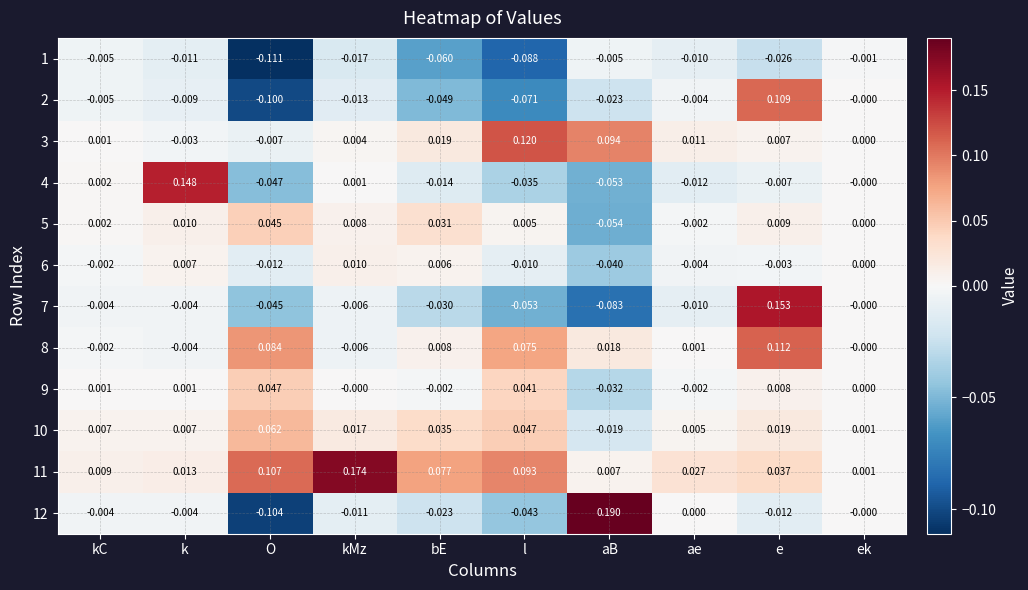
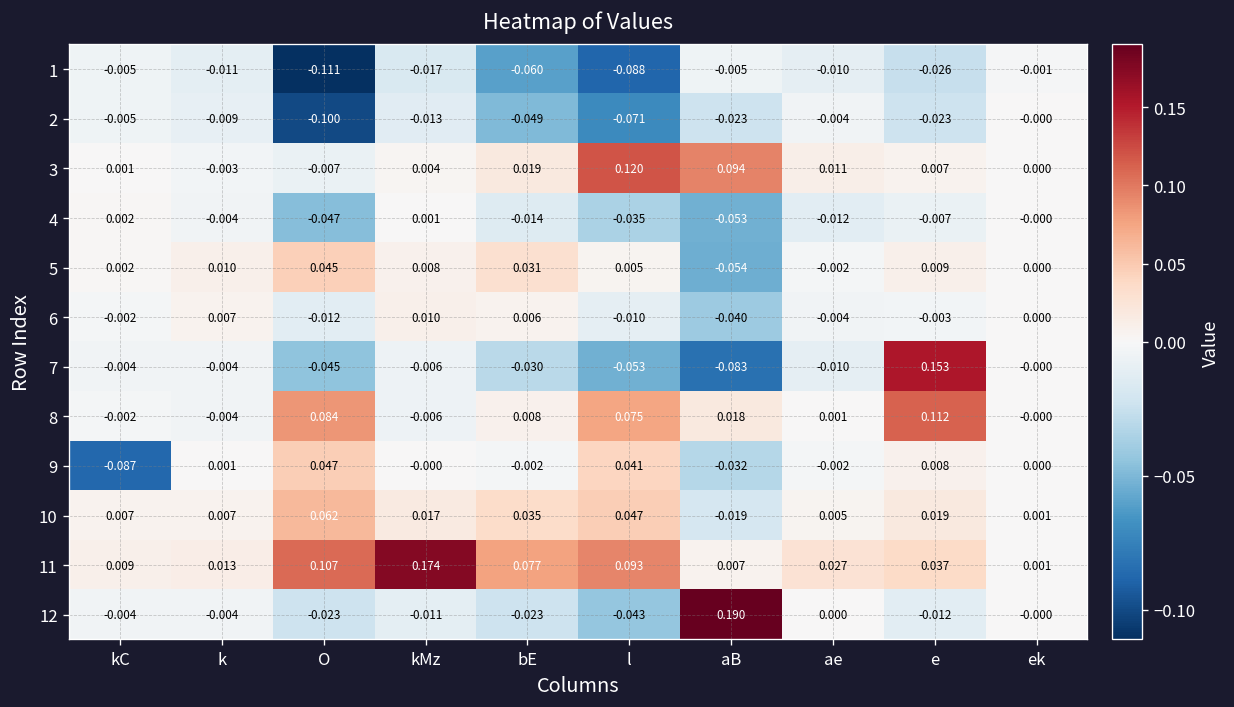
  {
    "1": {
      "kC": -0.005,
      "k": -0.011,
      "O": -0.111,
      "kMz": -0.017,
      "bE": -0.060,
      "l": -0.088,
      "aB": -0.005,
      "ae": -0.010,
      "e": -0.026,
      "ek": -0.001
    },
    "2": {
      "kC": -0.005,
      "k": -0.009,
      "O": -0.100,
      "kMz": -0.013,
      "bE": -0.049,
      "l": -0.071,
      "aB": -0.023,
      "ae": -0.004,
-     "e": 0.109,
+     "e": -0.023,
      "ek": -0.000
    },
    "3": {
      "kC": 0.001,
      "k": -0.003,
      "O": -0.007,
      "kMz": 0.004,
      "bE": 0.019,
      "l": 0.120,
      "aB": 0.094,
      "ae": 0.011,
      "e": 0.007,
      "ek": 0.000
    },
    "4": {
      "kC": 0.002,
-     "k": 0.148,
+     "k": -0.004,
      "O": -0.047,
      "kMz": 0.001,
      "bE": -0.014,
      "l": -0.035,
      "aB": -0.053,
      "ae": -0.012,
      "e": -0.007,
      "ek": -0.000
    },
    "5": {
      "kC": 0.002,
      "k": 0.010,
      "O": 0.045,
      "kMz": 0.008,
      "bE": 0.031,
      "l": 0.005,
      "aB": -0.054,
      "ae": -0.002,
      "e": 0.009,
      "ek": 0.000
    },
    "6": {
      "kC": -0.002,
      "k": 0.007,
      "O": -0.012,
      "kMz": 0.010,
      "bE": 0.006,
      "l": -0.010,
      "aB": -0.040,
      "ae": -0.004,
      "e": -0.003,
      "ek": 0.000
    },
    "7": {
      "kC": -0.004,
      "k": -0.004,
      "O": -0.045,
      "kMz": -0.006,
      "bE": -0.030,
      "l": -0.053,
      "aB": -0.083,
      "ae": -0.010,
      "e": 0.153,
      "ek": -0.000
    },
    "8": {
      "kC": -0.002,
      "k": -0.004,
      "O": 0.084,
      "kMz": -0.006,
      "bE": 0.008,
      "l": 0.075,
      "aB": 0.018,
      "ae": 0.001,
      "e": 0.112,
      "ek": -0.000
    },
    "9": {
-     "kC": 0.001,
+     "kC": -0.087,
      "k": 0.001,
      "O": 0.047,
      "kMz": -0.000,
      "bE": -0.002,
      "l": 0.041,
      "aB": -0.032,
      "ae": -0.002,
      "e": 0.008,
      "ek": 0.000
    },
    "10": {
      "kC": 0.007,
      "k": 0.007,
      "O": 0.062,
      "kMz": 0.017,
      "bE": 0.035,
      "l": 0.047,
      "aB": -0.019,
      "ae": 0.005,
      "e": 0.019,
      "ek": 0.001
    },
    "11": {
      "kC": 0.009,
      "k": 0.013,
      "O": 0.107,
      "kMz": 0.174,
      "bE": 0.077,
      "l": 0.093,
      "aB": 0.007,
      "ae": 0.027,
      "e": 0.037,
      "ek": 0.001
    },
    "12": {
      "kC": -0.004,
      "k": -0.004,
-     "O": -0.104,
+     "O": -0.023,
      "kMz": -0.011,
      "bE": -0.023,
      "l": -0.043,
      "aB": 0.190,
      "ae": 0.000,
      "e": -0.012,
      "ek": -0.000
    }
  }
